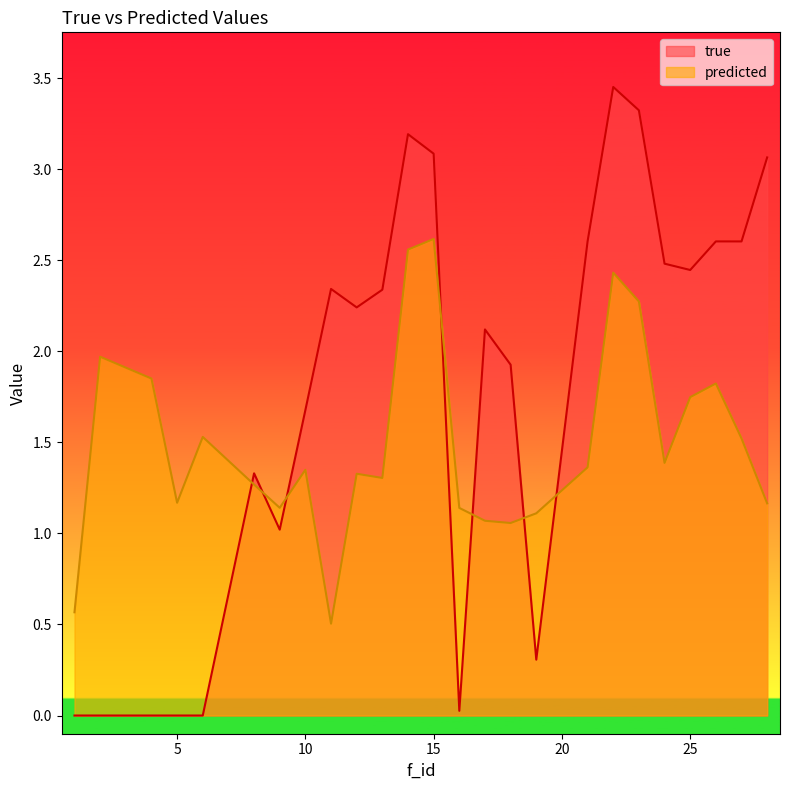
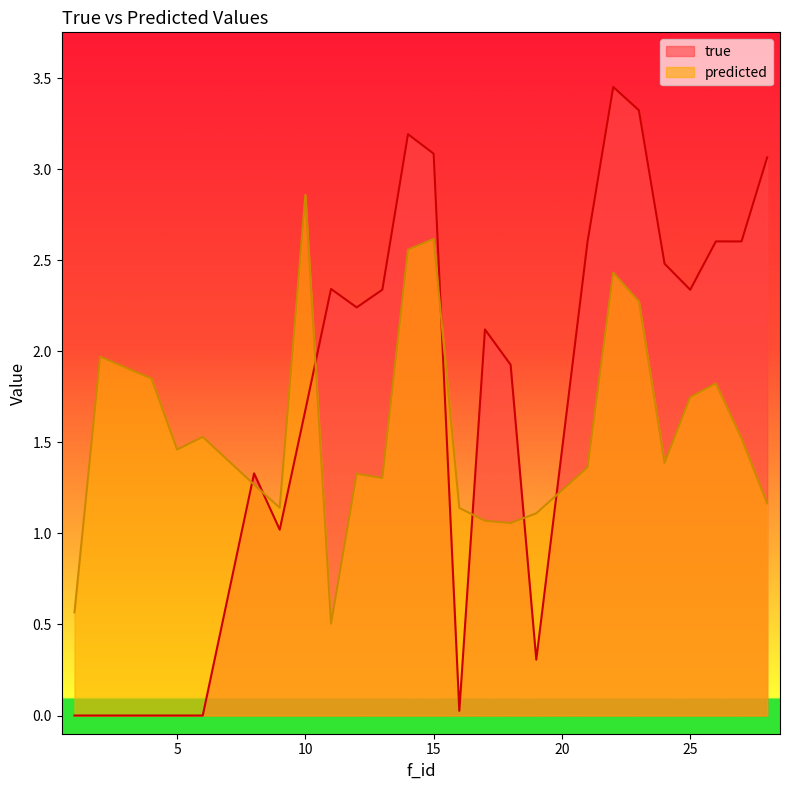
  {
    "true": {
      "5": 0.00,
      "10": 1.68,
      "15": 3.08,
-     "25": 2.45
+     "25": 2.34
    },
    "predicted": {
-     "5": 1.17,
-     "10": 1.35,
+     "5": 1.46,
+     "10": 2.86,
      "15": 2.62,
      "25": 1.75
    }
  }
